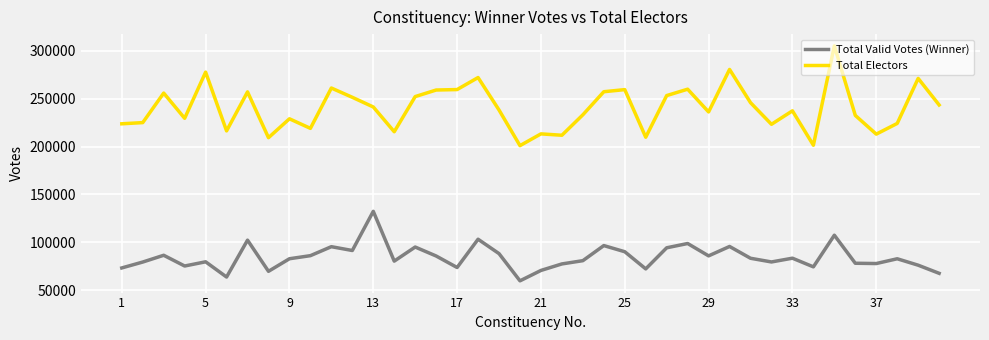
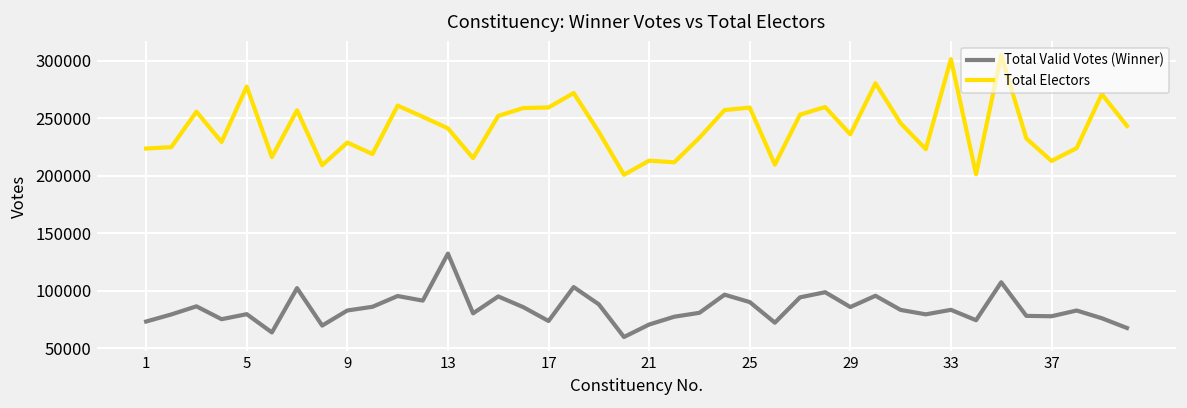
  {
    "Total Valid Votes (Winner)": {
      "1": 70000,
      "5": 80000,
      "9": 80000,
      "13": 130000,
      "17": 70000,
      "21": 70000,
      "25": 90000,
      "29": 90000,
      "33": 80000,
      "37": 80000
    },
    "Total Electors": {
      "1": 220000,
      "5": 280000,
      "9": 230000,
      "13": 240000,
      "17": 260000,
      "21": 210000,
      "25": 260000,
      "29": 240000,
-     "33": 240000,
+     "33": 300000,
      "37": 210000
    }
  }
